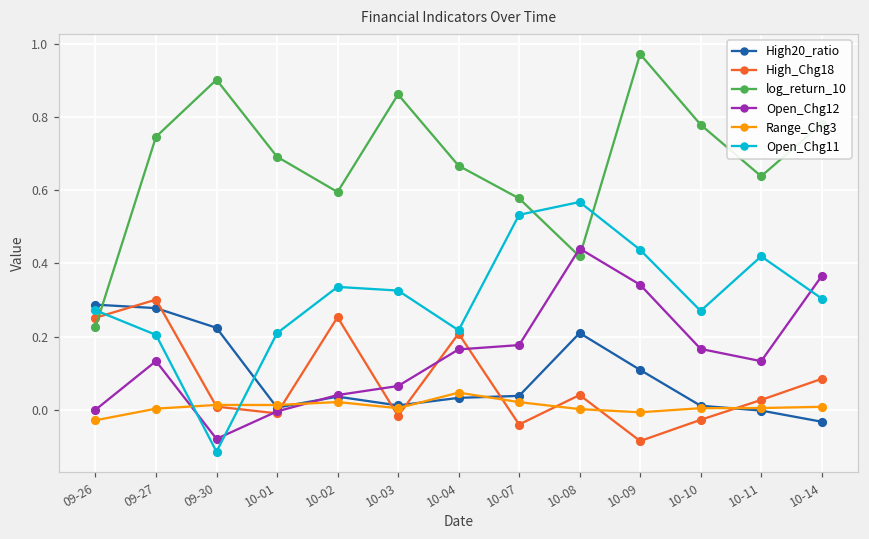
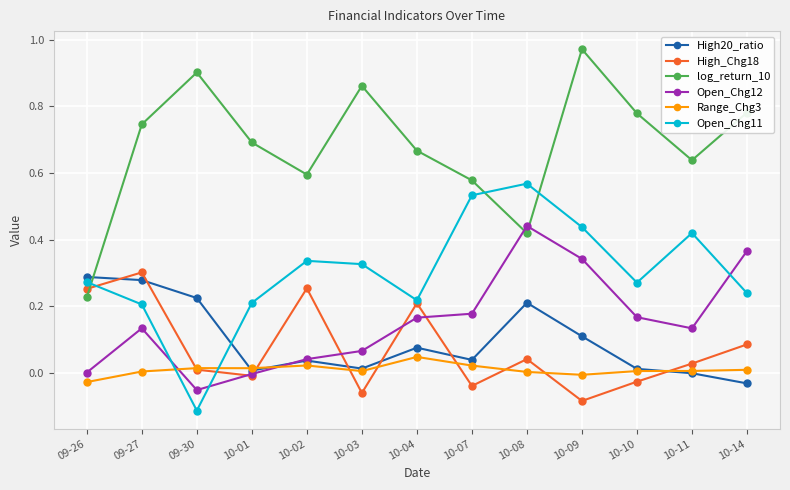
  {
    "High20_ratio": {
      "09-26": 0.29,
      "09-27": 0.28,
      "09-30": 0.22,
-     "10-04": 0.03,
+     "10-04": 0.08,
      "10-07": 0.04,
      "10-08": 0.21,
      "10-09": 0.11,
      "10-14": -0.03
    },
    "High_Chg18": {
      "09-26": 0.25,
      "09-27": 0.30,
      "10-02": 0.25,
-     "10-03": -0.02,
+     "10-03": -0.06,
      "10-04": 0.21,
      "10-07": -0.04,
      "10-08": 0.04,
      "10-09": -0.08,
      "10-10": -0.03,
      "10-11": 0.03,
      "10-14": 0.09
    },
    "log_return_10": {
      "09-26": 0.23,
      "09-27": 0.75,
      "09-30": 0.90,
      "10-01": 0.69,
      "10-02": 0.60,
      "10-03": 0.86,
      "10-04": 0.67,
      "10-07": 0.58,
      "10-08": 0.42,
      "10-09": 0.97,
      "10-10": 0.78,
      "10-11": 0.64
    },
    "Open_Chg12": {
      "09-26": 0.00,
      "09-27": 0.13,
-     "09-30": -0.08,
+     "09-30": -0.05,
      "10-03": 0.07,
      "10-04": 0.17,
      "10-07": 0.18,
      "10-08": 0.44,
      "10-09": 0.34,
      "10-10": 0.17,
      "10-11": 0.13,
      "10-14": 0.37
    },
    "Range_Chg3": {
      "09-26": -0.03,
      "09-27": 0.00,
      "10-02": 0.02,
      "10-04": 0.05,
      "10-07": 0.02,
      "10-08": 0.00,
      "10-09": -0.01,
      "10-14": 0.01
    },
    "Open_Chg11": {
      "09-26": 0.27,
      "09-27": 0.21,
      "09-30": -0.11,
      "10-01": 0.21,
      "10-02": 0.34,
      "10-03": 0.33,
      "10-04": 0.22,
      "10-07": 0.53,
      "10-08": 0.57,
      "10-09": 0.44,
      "10-10": 0.27,
      "10-11": 0.42,
-     "10-14": 0.30
+     "10-14": 0.24
    }
  }
